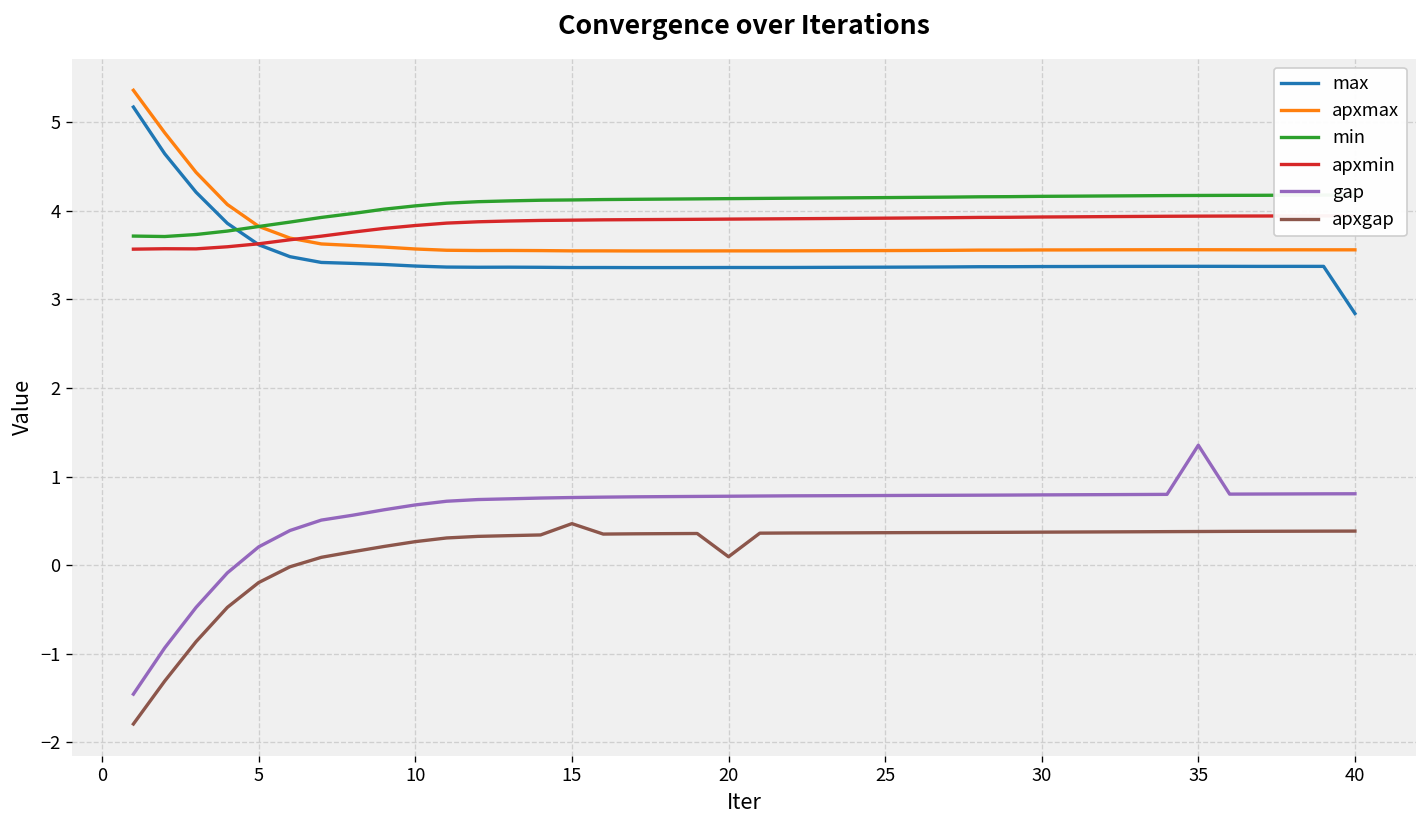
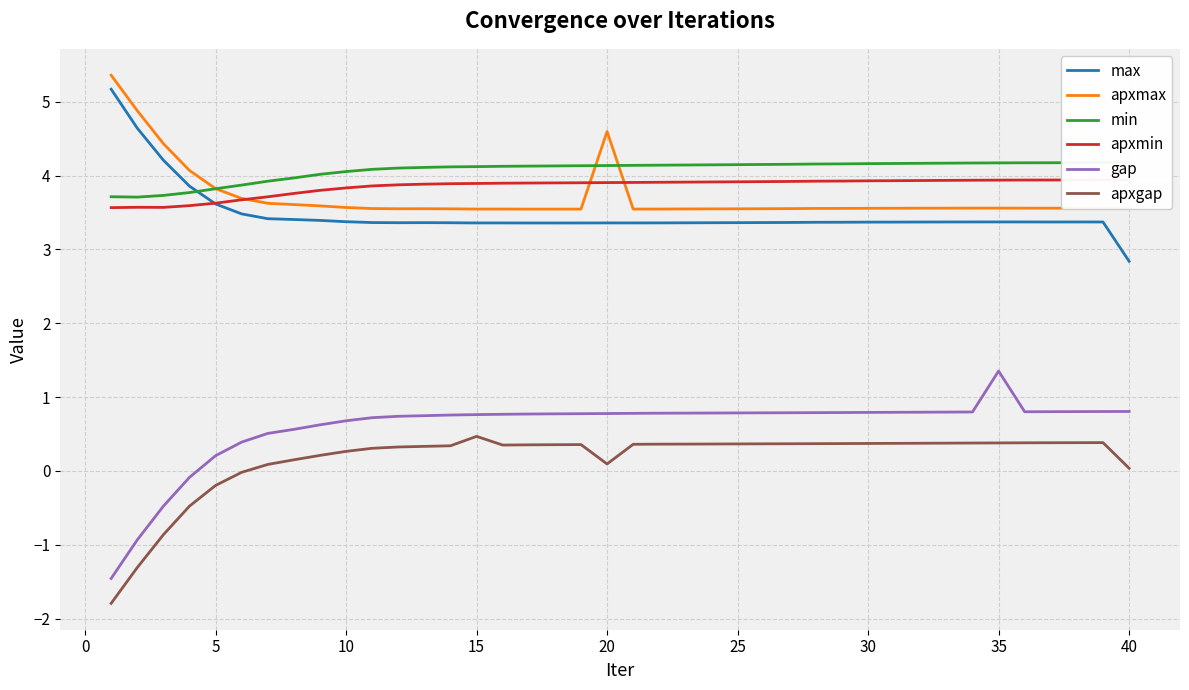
  {
    "max": {
      "10": 3.4,
      "15": 3.4,
      "20": 3.4,
      "25": 3.4,
      "30": 3.4,
      "35": 3.4,
      "40": 2.8
    },
    "apxmax": {
      "10": 3.6,
      "15": 3.5,
-     "20": 3.5,
+     "20": 4.6,
      "25": 3.6,
      "30": 3.6,
      "35": 3.6
    },
    "min": {
      "10": 4.1,
      "15": 4.1,
      "20": 4.1,
      "25": 4.1,
      "30": 4.2,
      "35": 4.2
    },
    "apxmin": {
      "10": 3.8,
      "15": 3.9,
      "20": 3.9,
      "25": 3.9,
      "30": 3.9,
      "35": 3.9
    },
    "gap": {
      "5": 0.2,
      "10": 0.7,
      "15": 0.8,
      "20": 0.8,
      "25": 0.8,
      "30": 0.8,
      "35": 1.4,
      "40": 0.8
    },
    "apxgap": {
      "5": -0.2,
      "10": 0.3,
      "15": 0.5,
      "20": 0.1,
      "25": 0.4,
      "30": 0.4,
      "35": 0.4,
-     "40": 0.4
+     "40": 0.0
    }
  }
